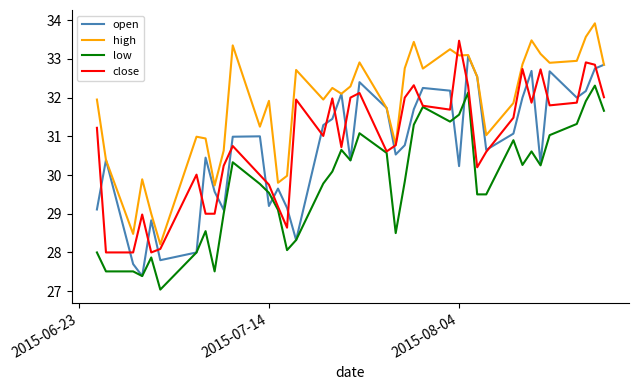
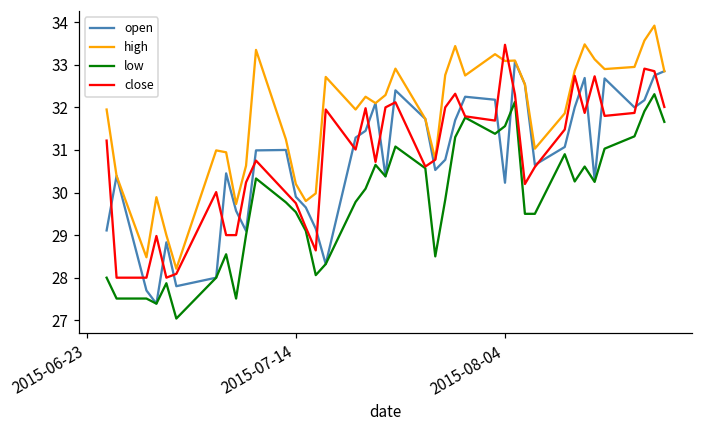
  {
    "open": {
-     "2015-07-14": 29.2,
+     "2015-07-14": 29.9,
      "2015-08-04": 30.2
    },
    "high": {
-     "2015-07-14": 31.9,
+     "2015-07-14": 30.2,
      "2015-08-04": 33.1
    },
    "low": {
      "2015-07-14": 29.5,
      "2015-08-04": 31.6
    },
    "close": {
      "2015-07-14": 29.8,
      "2015-08-04": 33.5
    }
  }
